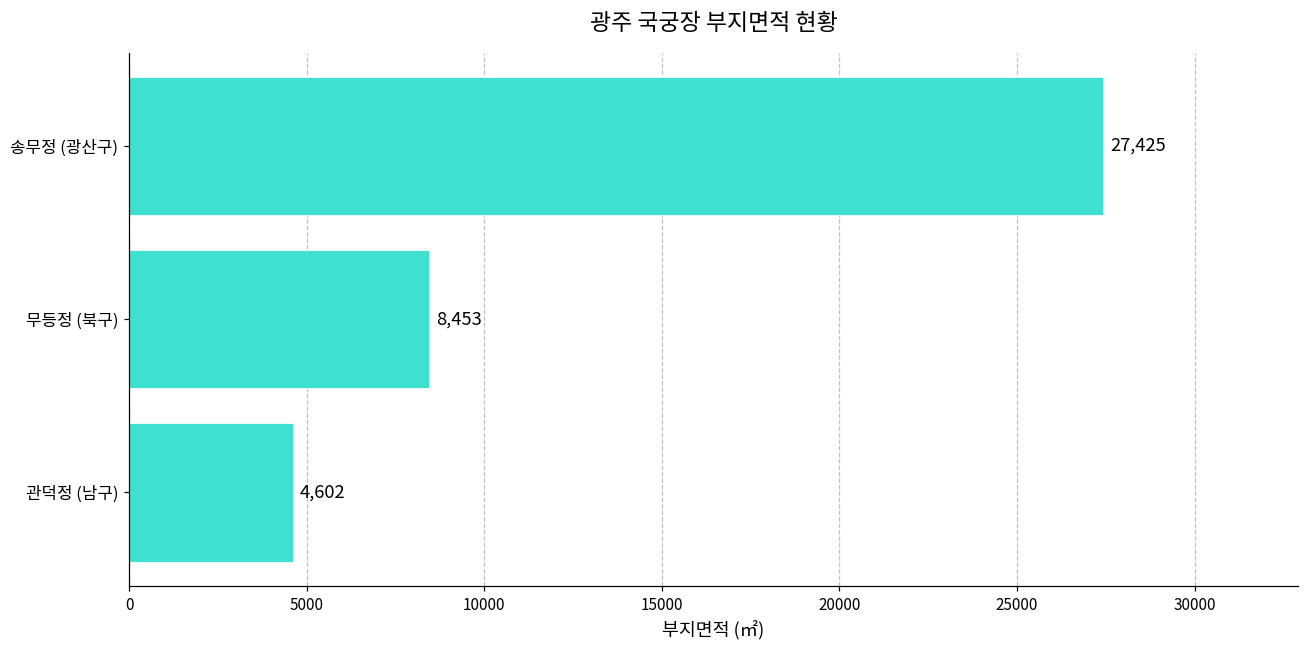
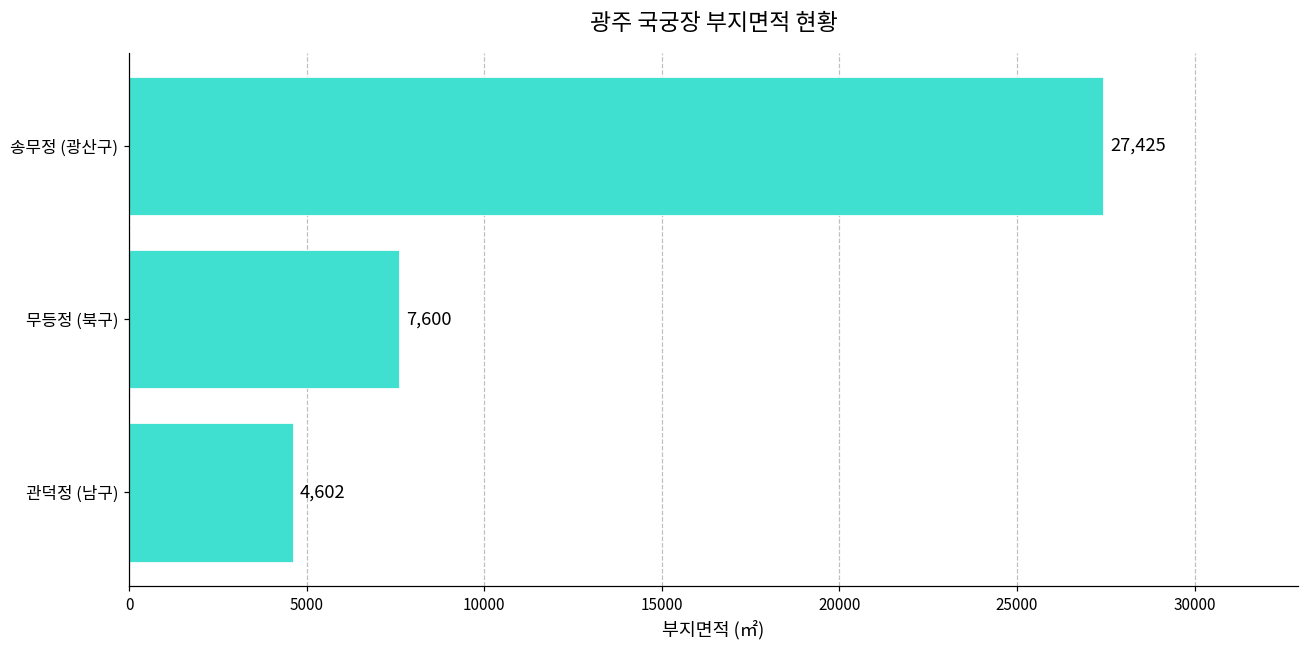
  {
    "송무정 (광산구)": "27,425",
-   "무등정 (북구)": "8,453",
+   "무등정 (북구)": "7,600",
    "관덕정 (남구)": "4,602"
  }
